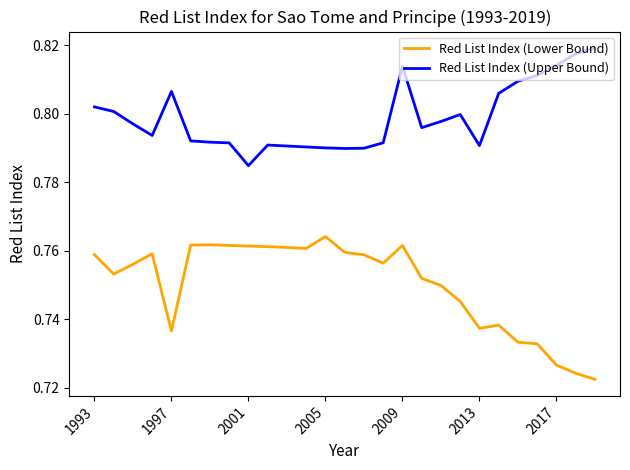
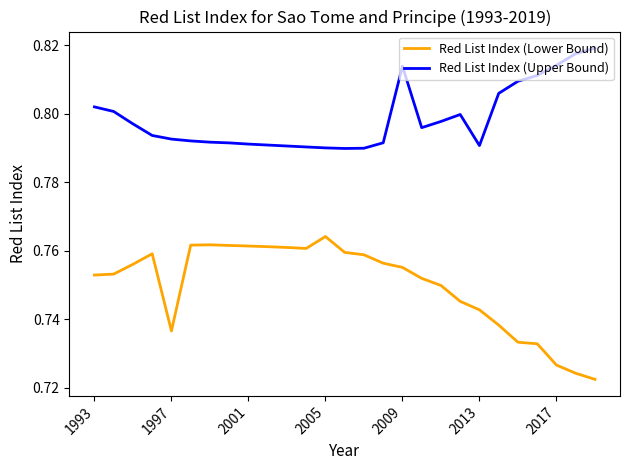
  {
    "Red List Index (Lower Bound)": {
-     "1993": 0.759,
+     "1993": 0.753,
      "1997": 0.737,
      "2001": 0.761,
      "2005": 0.764,
-     "2009": 0.762,
-     "2013": 0.737,
+     "2009": 0.755,
+     "2013": 0.743,
      "2017": 0.727
    },
    "Red List Index (Upper Bound)": {
      "1993": 0.802,
-     "1997": 0.806,
-     "2001": 0.785,
+     "1997": 0.793,
+     "2001": 0.791,
      "2005": 0.790,
      "2013": 0.791
    }
  }
